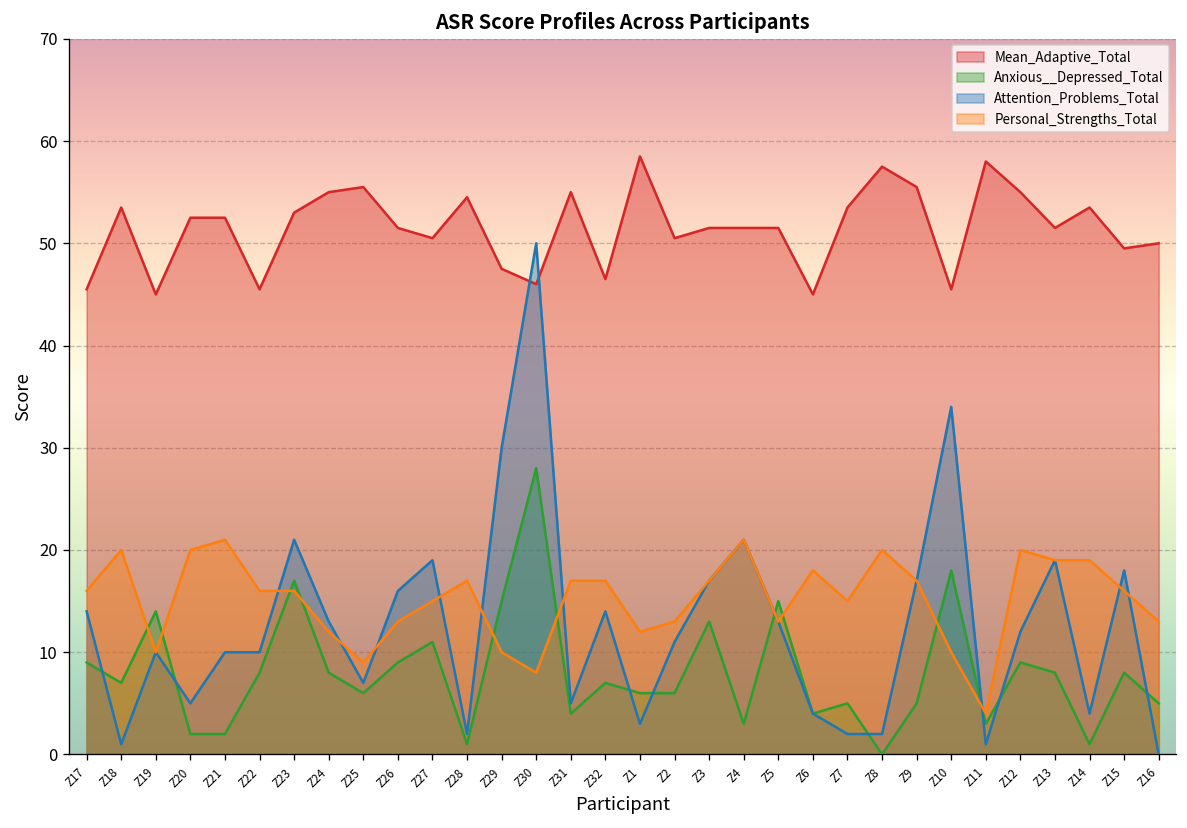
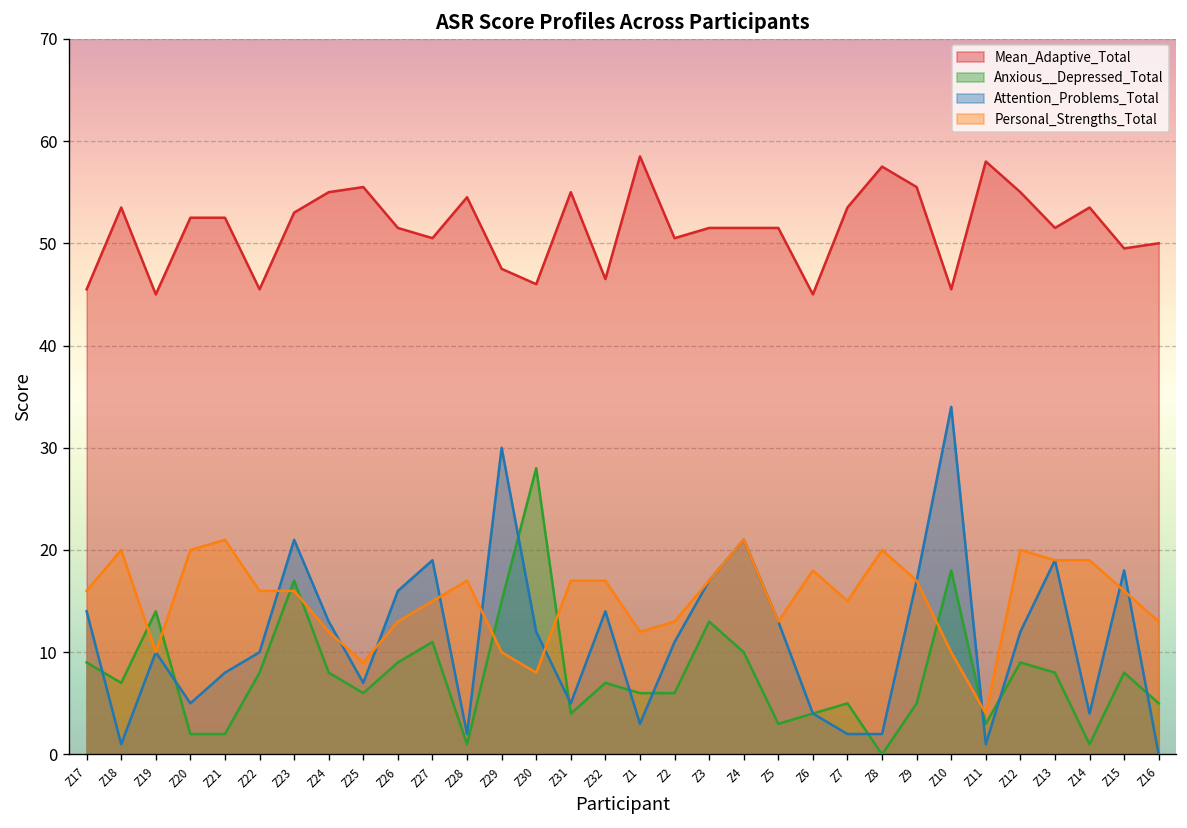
  {
    "Anxious__Depressed_Total": {
      "Z17": 9,
      "Z18": 7,
      "Z19": 14,
      "Z20": 2,
      "Z21": 2,
      "Z22": 8,
      "Z23": 17,
      "Z24": 8,
      "Z25": 6,
      "Z26": 9,
      "Z27": 11,
      "Z28": 1,
      "Z29": 15,
      "Z30": 28,
      "Z31": 4,
      "Z32": 7,
      "Z1": 6,
      "Z2": 6,
      "Z3": 13,
-     "Z4": 3,
-     "Z5": 15,
+     "Z4": 10,
+     "Z5": 3,
      "Z7": 5,
      "Z8": 0,
      "Z9": 5,
      "Z10": 18,
      "Z11": 3,
      "Z12": 9,
      "Z13": 8,
      "Z14": 1,
      "Z15": 8,
      "Z16": 5
    },
    "Attention_Problems_Total": {
      "Z17": 14,
      "Z18": 1,
      "Z20": 5,
-     "Z21": 10,
+     "Z21": 8,
      "Z22": 10,
      "Z23": 21,
      "Z24": 13,
      "Z25": 7,
      "Z26": 16,
      "Z27": 19,
      "Z28": 2,
      "Z29": 30,
-     "Z30": 50,
+     "Z30": 12,
      "Z31": 5,
      "Z32": 14,
      "Z1": 3,
      "Z2": 11,
      "Z7": 2,
      "Z8": 2,
      "Z10": 34,
      "Z11": 1,
      "Z12": 12,
      "Z14": 4,
      "Z15": 18,
      "Z16": 0
    }
  }
